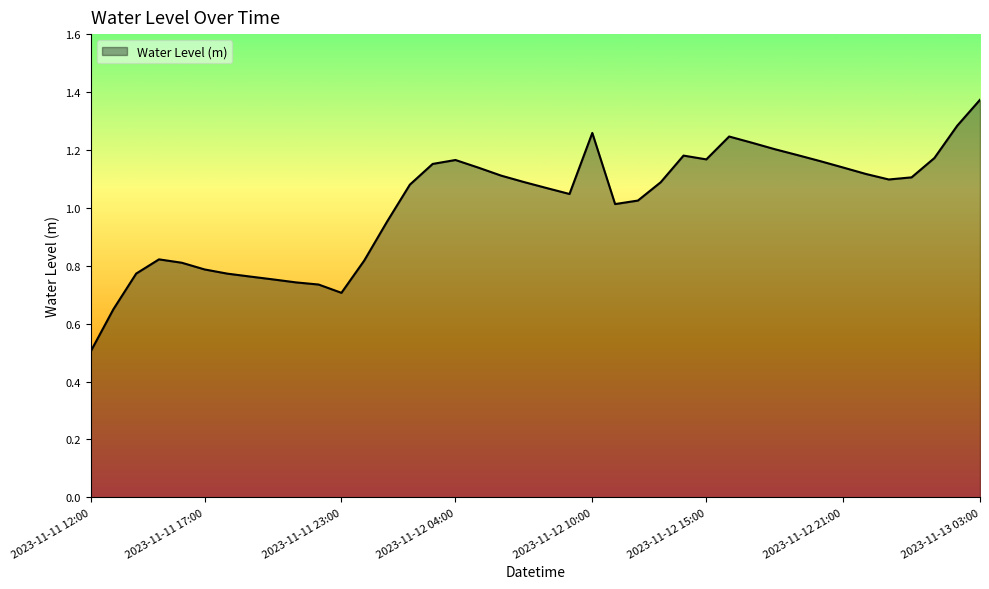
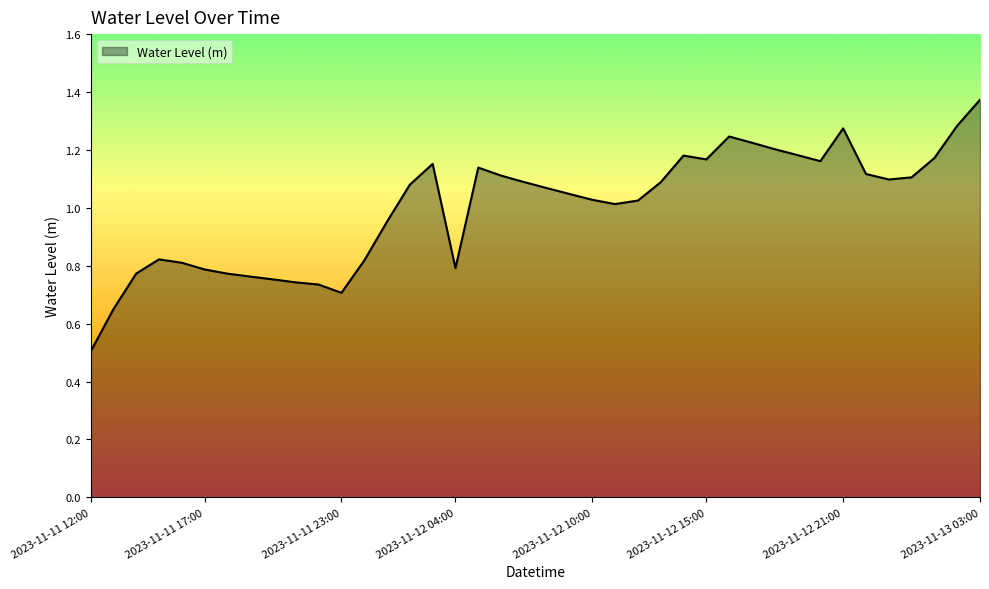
  {
    "2023-11-11 12:00": 0.50,
    "2023-11-11 17:00": 0.79,
    "2023-11-11 23:00": 0.71,
-   "2023-11-12 04:00": 1.17,
-   "2023-11-12 10:00": 1.26,
+   "2023-11-12 04:00": 0.79,
+   "2023-11-12 10:00": 1.03,
    "2023-11-12 15:00": 1.17,
-   "2023-11-12 21:00": 1.14,
+   "2023-11-12 21:00": 1.27,
    "2023-11-13 03:00": 1.37
  }
